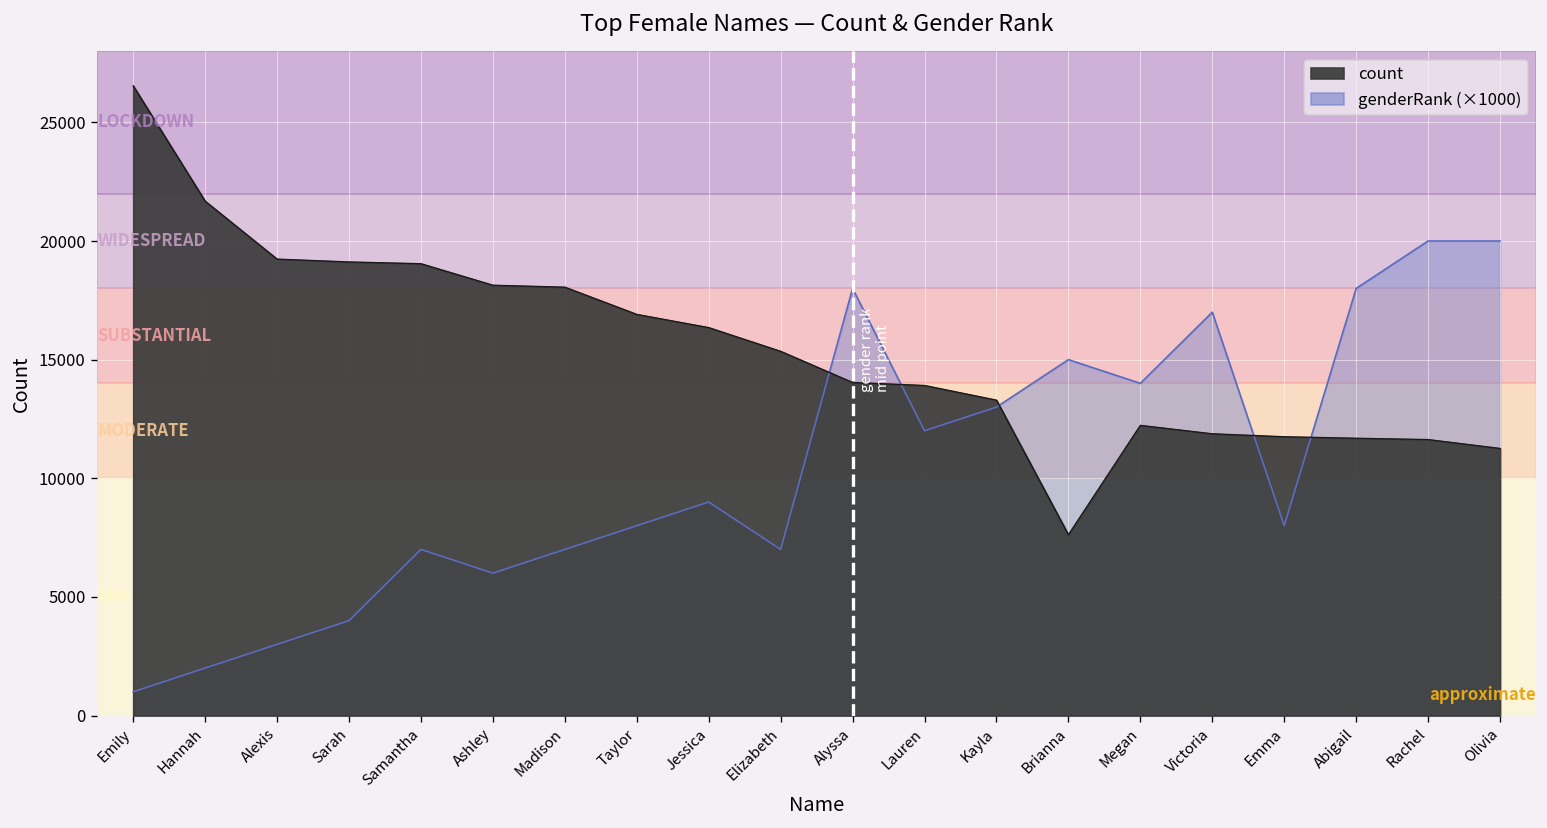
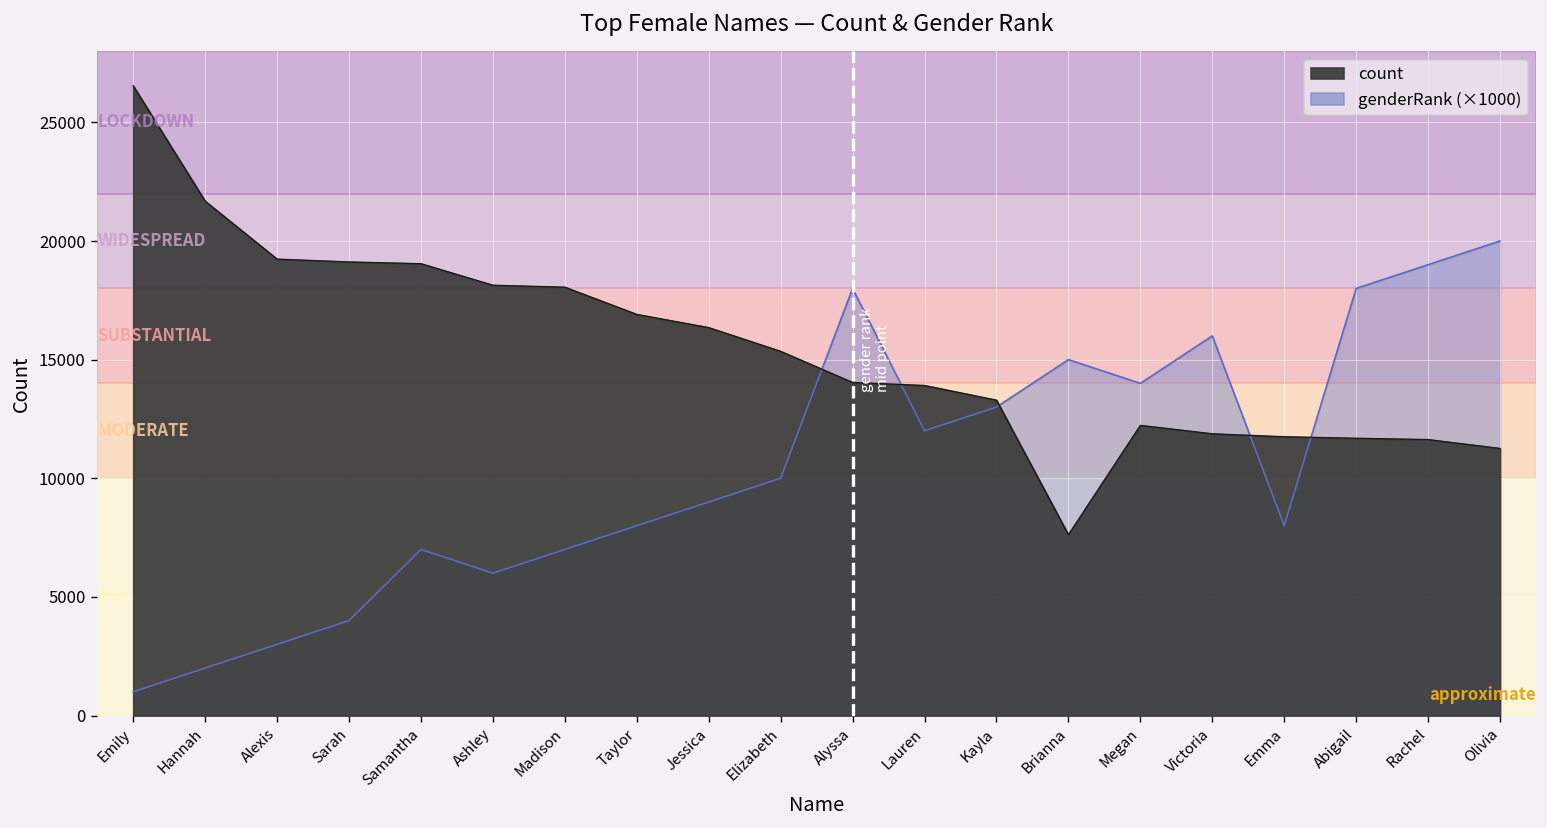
  {
    "count": {
      "Emily": 26500,
      "Hannah": 21700,
      "Alexis": 19200,
      "Sarah": 19100,
      "Samantha": 19000,
      "Ashley": 18100,
      "Madison": 18100,
      "Taylor": 16900,
      "Jessica": 16400,
      "Elizabeth": 15400,
      "Alyssa": 14000,
      "Lauren": 13900,
      "Kayla": 13300,
      "Brianna": 7600,
      "Megan": 12200,
      "Victoria": 11900,
      "Emma": 11800,
      "Abigail": 11700,
      "Rachel": 11600,
      "Olivia": 11300
    },
    "genderRank (×1000)": {
      "Emily": 1000,
      "Hannah": 2000,
      "Alexis": 3000,
      "Sarah": 4000,
      "Samantha": 7000,
      "Ashley": 6000,
      "Madison": 7000,
      "Taylor": 8000,
      "Jessica": 9000,
-     "Elizabeth": 7000,
+     "Elizabeth": 10000,
      "Alyssa": 18000,
      "Lauren": 12000,
      "Kayla": 13000,
      "Brianna": 15000,
      "Megan": 14000,
-     "Victoria": 17000,
+     "Victoria": 16000,
      "Emma": 8000,
      "Abigail": 18000,
-     "Rachel": 20000,
+     "Rachel": 19000,
      "Olivia": 20000
    }
  }
